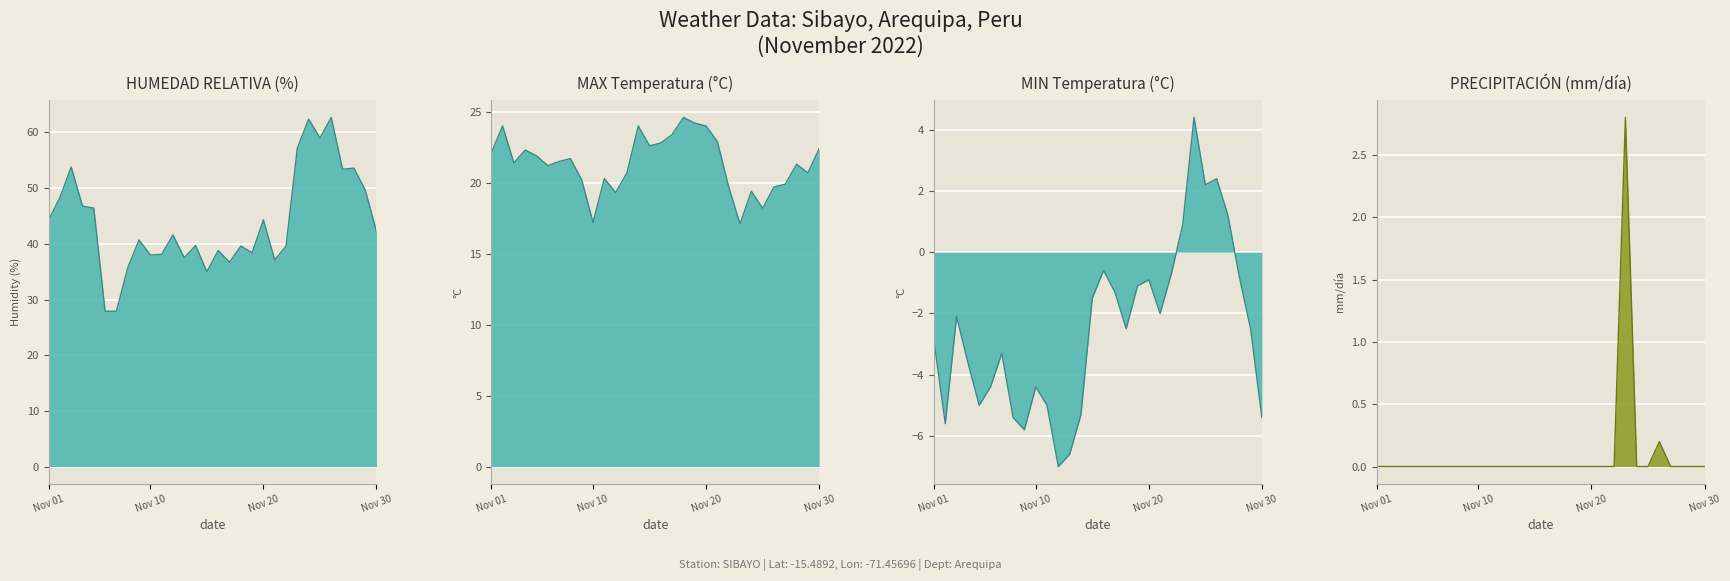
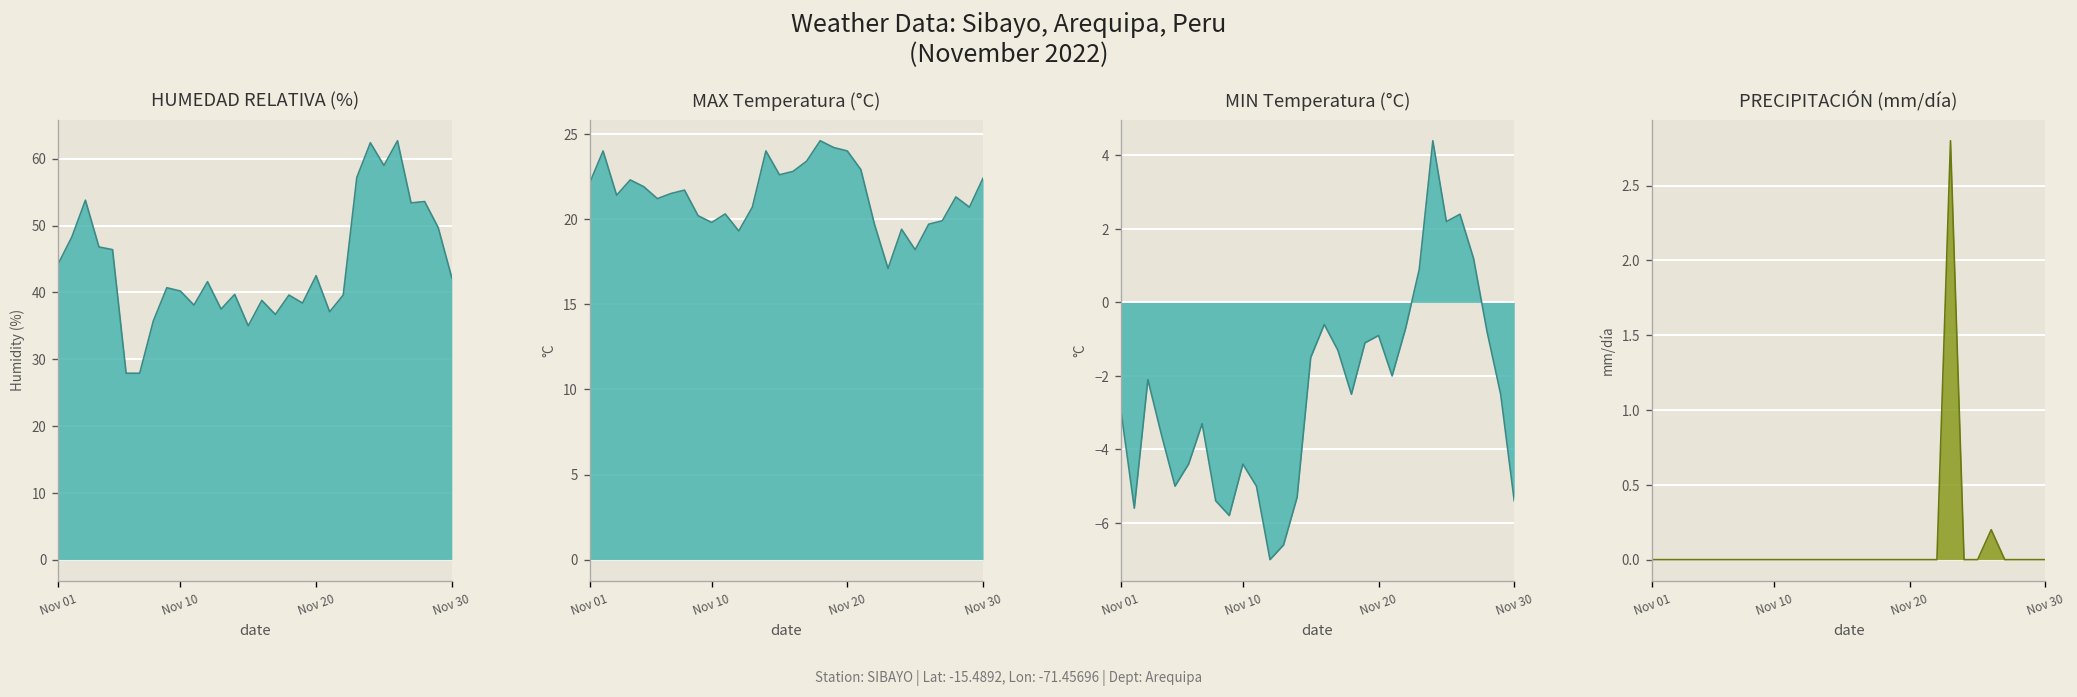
  {
    "HUMEDAD RELATIVA (%)": {
      "Nov 01": 44,
-     "Nov 10": 38,
-     "Nov 20": 44,
+     "Nov 10": 40,
+     "Nov 20": 43,
      "Nov 30": 42
    },
    "MAX Temperatura (°C)": {
      "Nov 01": 22.1,
-     "Nov 10": 17.2,
+     "Nov 10": 19.8,
      "Nov 20": 24.0,
      "Nov 30": 22.4
    },
    "PRECIPITACIÓN (mm/día)": {
      "Nov 01": 0.00,
      "Nov 10": 0.00,
      "Nov 20": 0.00,
      "Nov 30": 0.00
    }
  }
